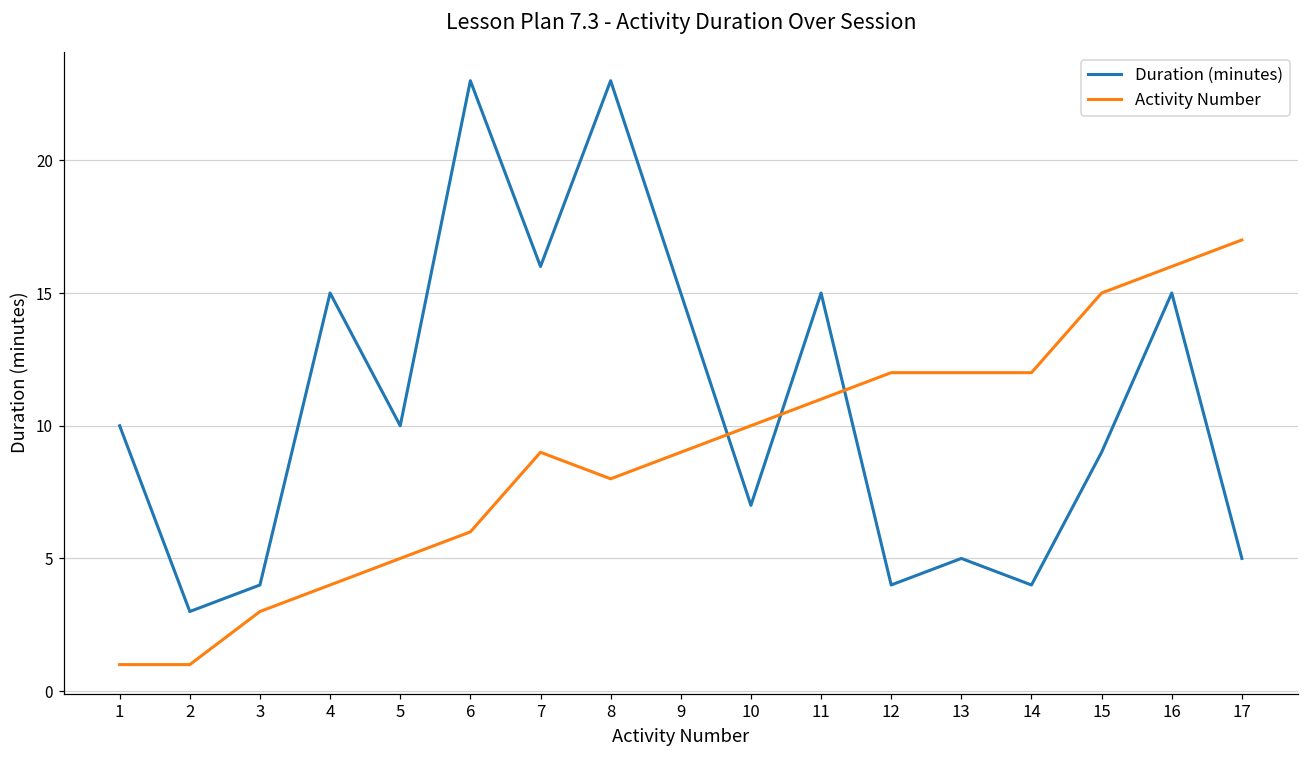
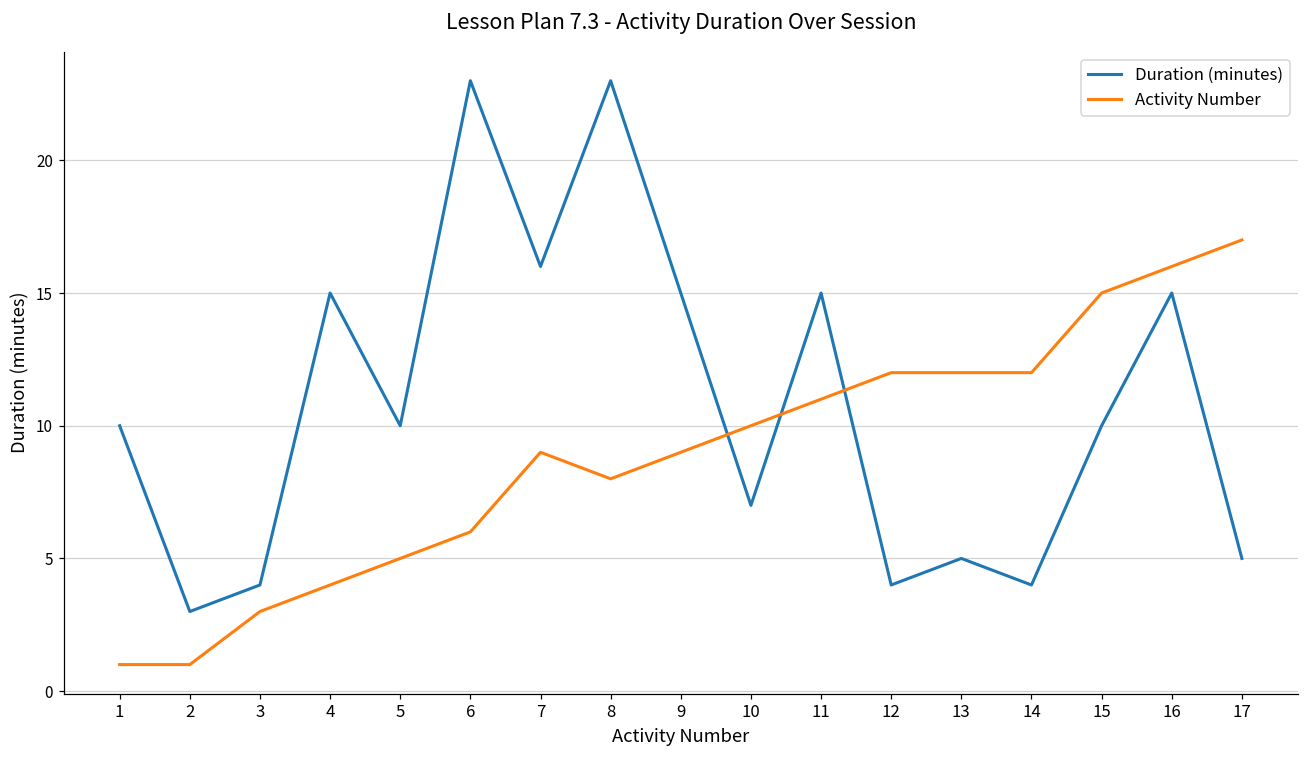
  {
    "Duration (minutes)": {
      "1": 10,
      "2": 3,
      "3": 4,
      "4": 15,
      "5": 10,
      "6": 23,
      "7": 16,
      "8": 23,
      "9": 15,
      "10": 7,
      "11": 15,
      "12": 4,
      "13": 5,
      "14": 4,
-     "15": 9,
+     "15": 10,
      "16": 15,
      "17": 5
    },
    "Activity Number": {
      "1": 1,
      "2": 1,
      "3": 3,
      "4": 4,
      "5": 5,
      "6": 6,
      "7": 9,
      "8": 8,
      "9": 9,
      "10": 10,
      "11": 11,
      "12": 12,
      "13": 12,
      "14": 12,
      "15": 15,
      "16": 16,
      "17": 17
    }
  }
